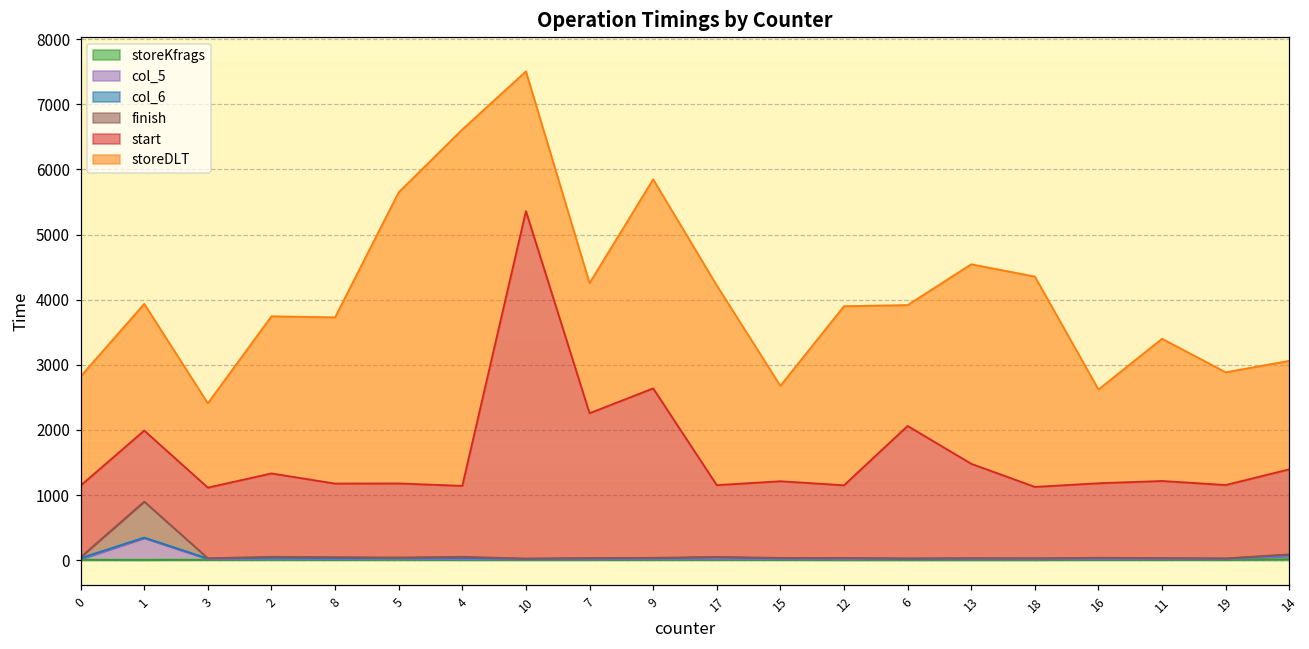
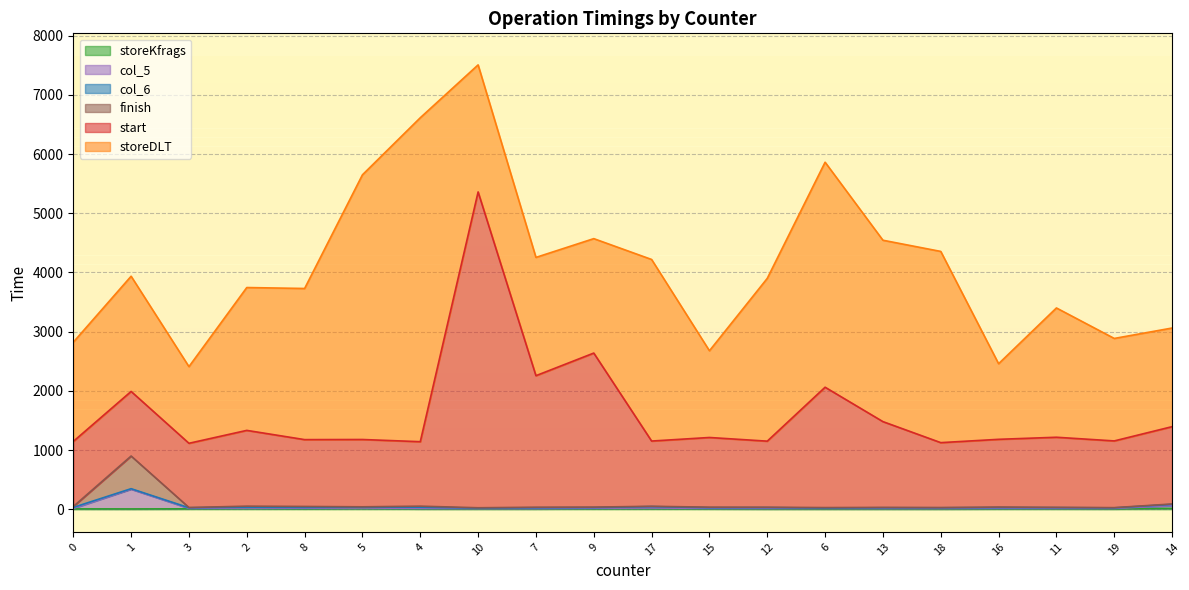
  {
    "storeKfrags": {
      "1": 0,
      "14": 0
    },
    "finish": {
      "1": 600
    },
    "start": {
      "0": 1100,
      "1": 1100,
      "3": 1100,
      "2": 1300,
      "8": 1100,
      "5": 1100,
      "4": 1100,
      "10": 5300,
      "7": 2200,
      "9": 2600,
      "17": 1100,
      "15": 1200,
      "12": 1100,
      "6": 2000,
      "13": 1400,
      "18": 1100,
      "16": 1100,
      "11": 1200,
      "19": 1100,
      "14": 1300
    },
    "storeDLT": {
      "0": 1700,
      "1": 1900,
      "3": 1300,
      "2": 2400,
      "8": 2600,
      "5": 4500,
      "4": 5500,
      "10": 2100,
      "7": 2000,
-     "9": 3200,
+     "9": 1900,
      "17": 3100,
      "15": 1500,
      "12": 2800,
-     "6": 1900,
+     "6": 3800,
      "13": 3100,
      "18": 3200,
-     "16": 1400,
+     "16": 1300,
      "11": 2200,
      "19": 1700,
      "14": 1700
    }
  }
